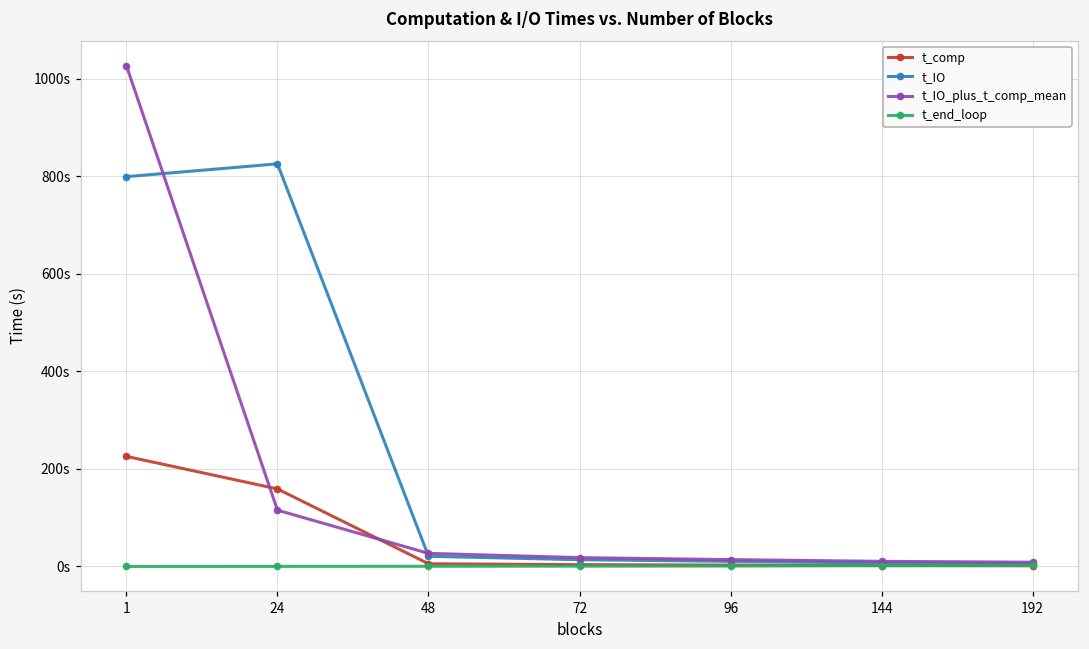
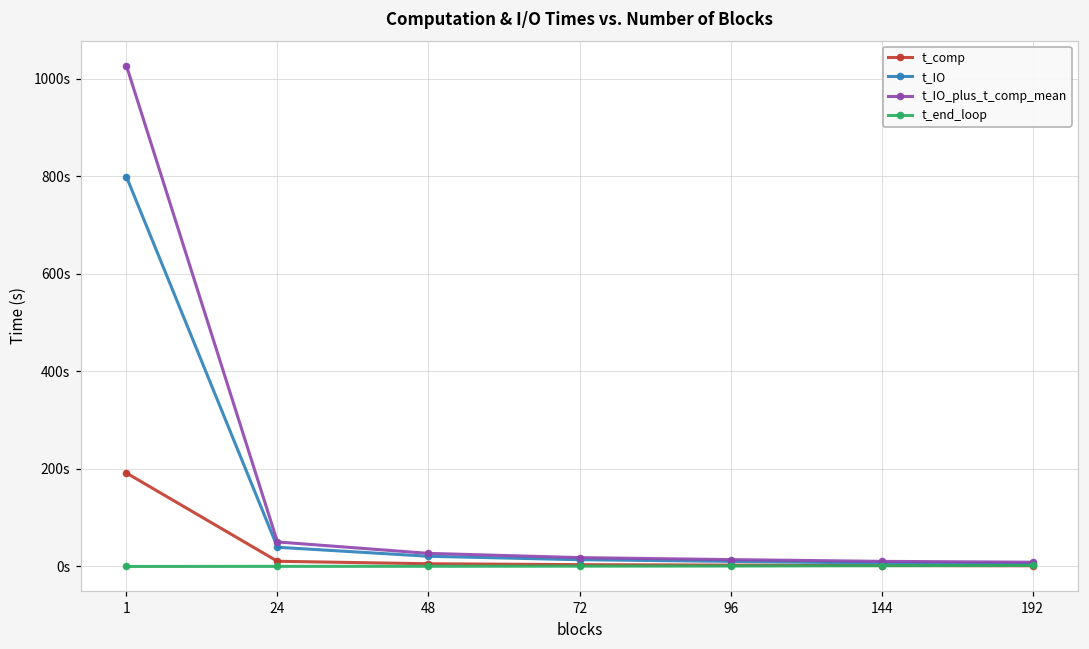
  {
    "t_comp": {
-     "1": "230s",
-     "24": "160s"
+     "1": "190s",
+     "24": "10s"
    },
    "t_IO": {
      "1": "800s",
-     "24": "830s",
+     "24": "40s",
      "48": "20s"
    },
    "t_IO_plus_t_comp_mean": {
      "1": "1030s",
-     "24": "120s",
+     "24": "50s",
      "48": "30s"
    },
    "t_end_loop": {
      "1": "0s",
      "24": "0s"
    }
  }
